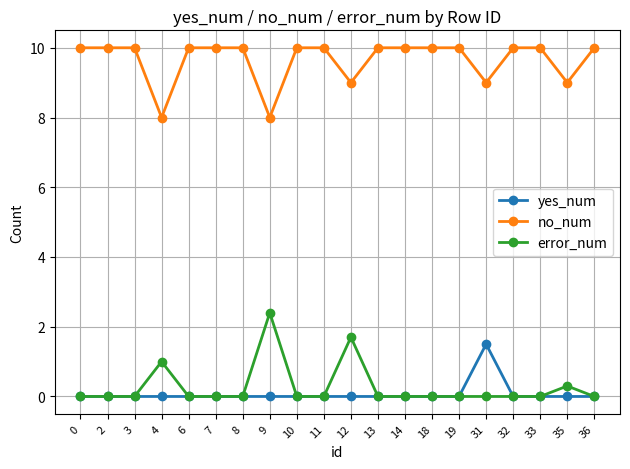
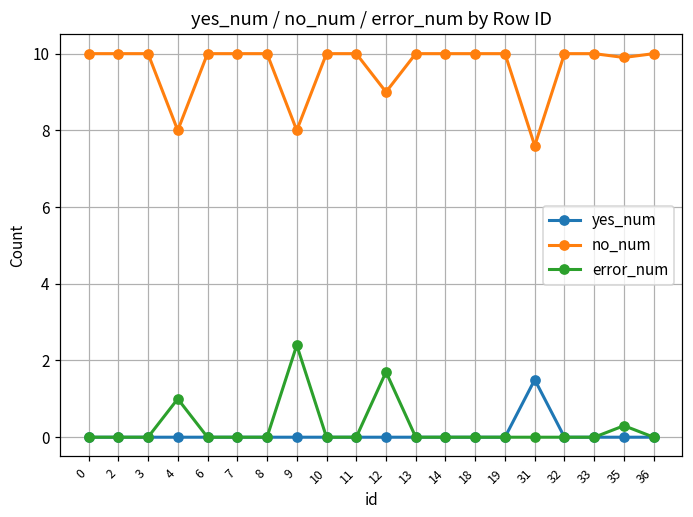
  {
    "yes_num": {
      "4": 0.0,
      "9": 0.0,
      "12": 0.0,
      "31": 1.5,
      "35": 0.0
    },
    "no_num": {
      "0": 10.0,
      "2": 10.0,
      "3": 10.0,
      "4": 8.0,
      "6": 10.0,
      "7": 10.0,
      "8": 10.0,
      "9": 8.0,
      "10": 10.0,
      "11": 10.0,
      "12": 9.0,
      "13": 10.0,
      "14": 10.0,
      "18": 10.0,
      "19": 10.0,
-     "31": 9.0,
+     "31": 7.6,
      "32": 10.0,
      "33": 10.0,
-     "35": 9.0,
+     "35": 9.9,
      "36": 10.0
    },
    "error_num": {
      "4": 1.0,
      "9": 2.4,
      "12": 1.7,
      "31": 0.0,
      "35": 0.3
    }
  }
